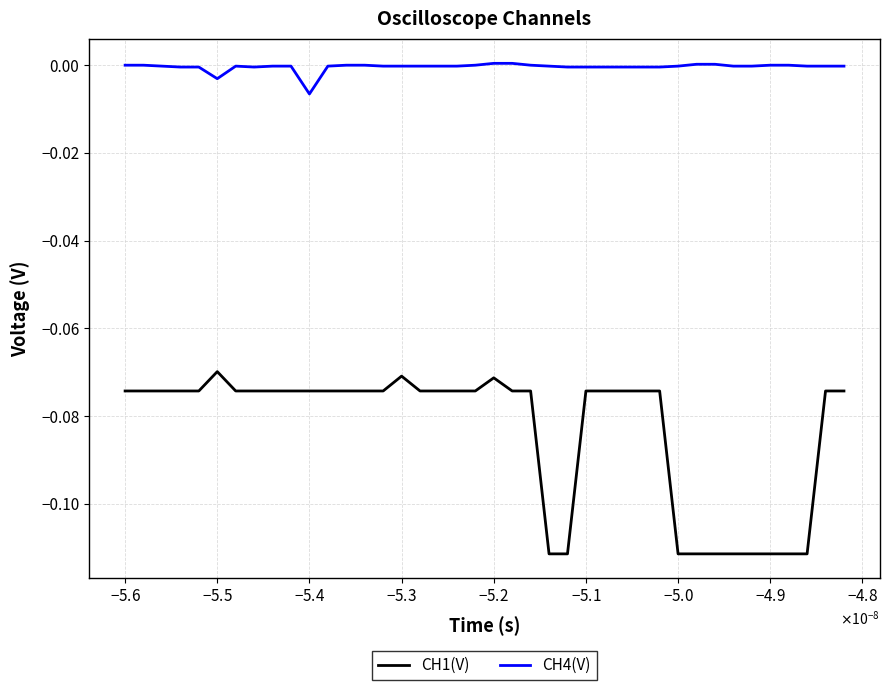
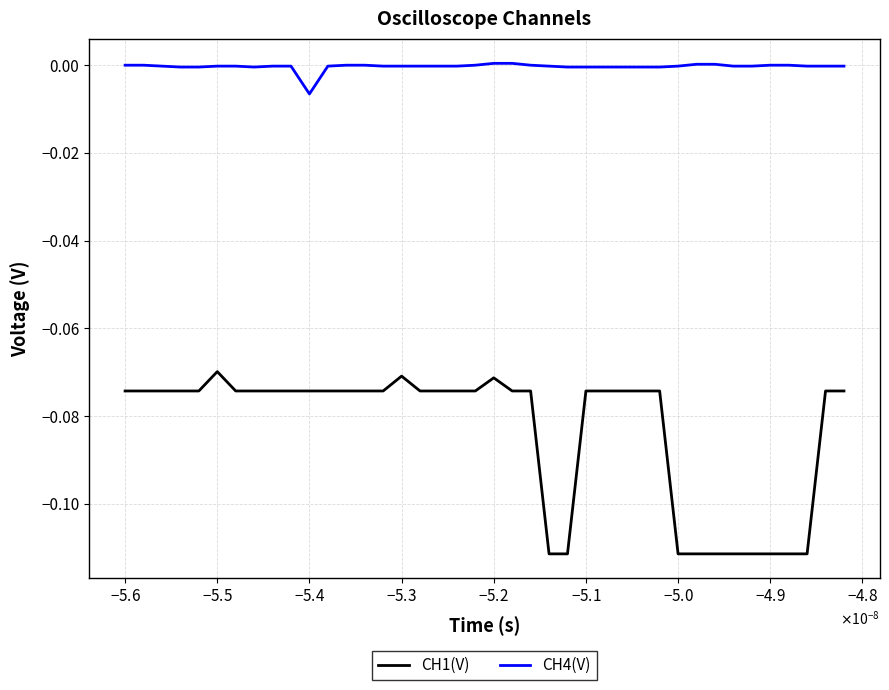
  {
    "CH1(V)": {
      "−5.6": -0.074,
      "−5.5": -0.070,
      "−5.4": -0.074,
      "−5.3": -0.071,
      "−5.2": -0.071,
      "−5.1": -0.074,
      "−5.0": -0.111,
      "−4.9": -0.111
    },
    "CH4(V)": {
      "−5.6": 0.000,
-     "−5.5": -0.003,
+     "−5.5": 0.000,
      "−5.4": -0.007,
      "−5.3": 0.000,
      "−5.2": 0.000,
      "−5.1": 0.000,
      "−5.0": 0.000,
      "−4.9": 0.000
    }
  }
